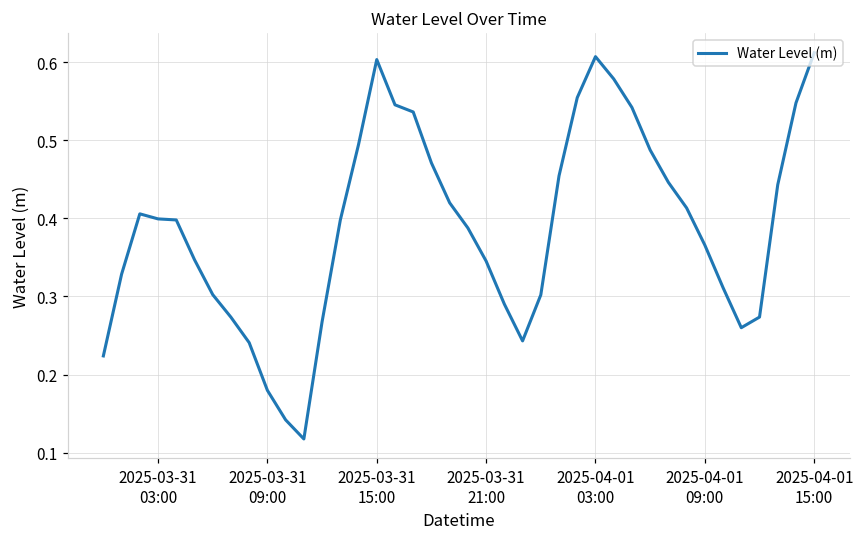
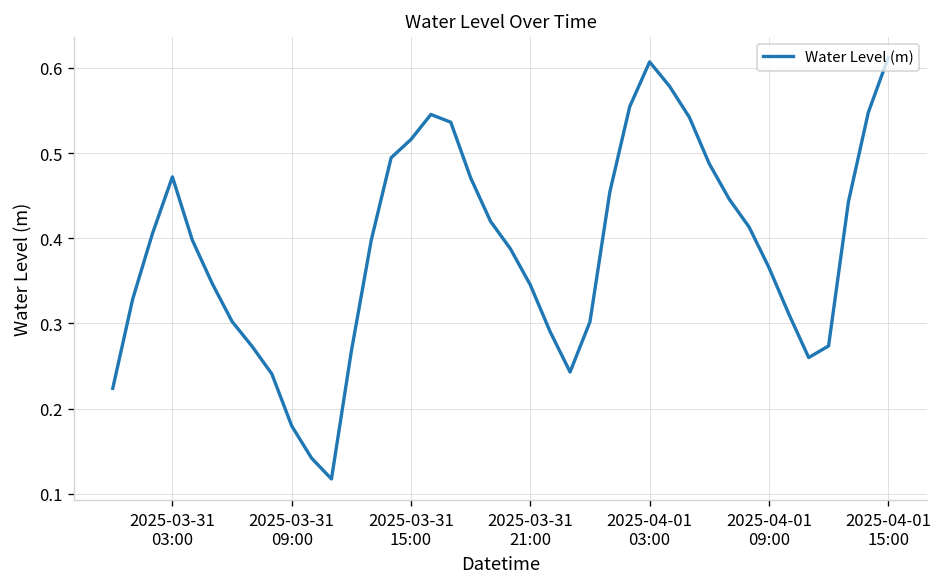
  {
-   "2025-03-31 03:00": 0.40,
+   "2025-03-31 03:00": 0.47,
    "2025-03-31 09:00": 0.18,
-   "2025-03-31 15:00": 0.60,
+   "2025-03-31 15:00": 0.52,
    "2025-03-31 21:00": 0.35,
    "2025-04-01 03:00": 0.61,
    "2025-04-01 09:00": 0.37
  }
